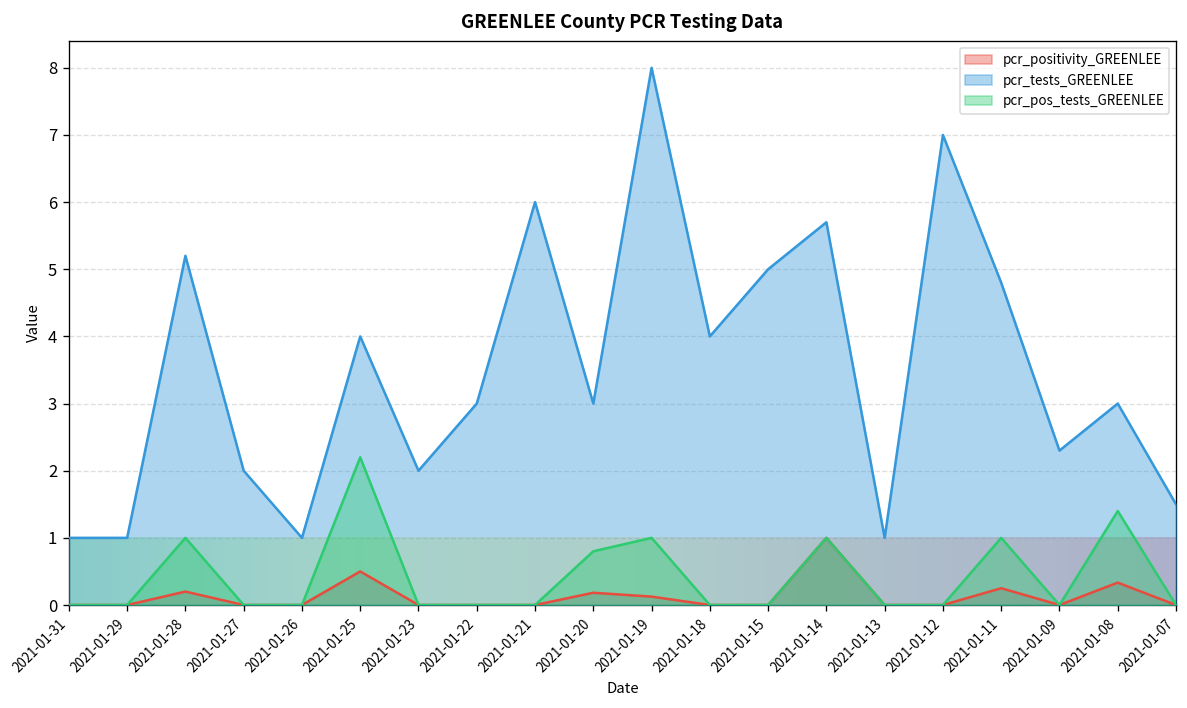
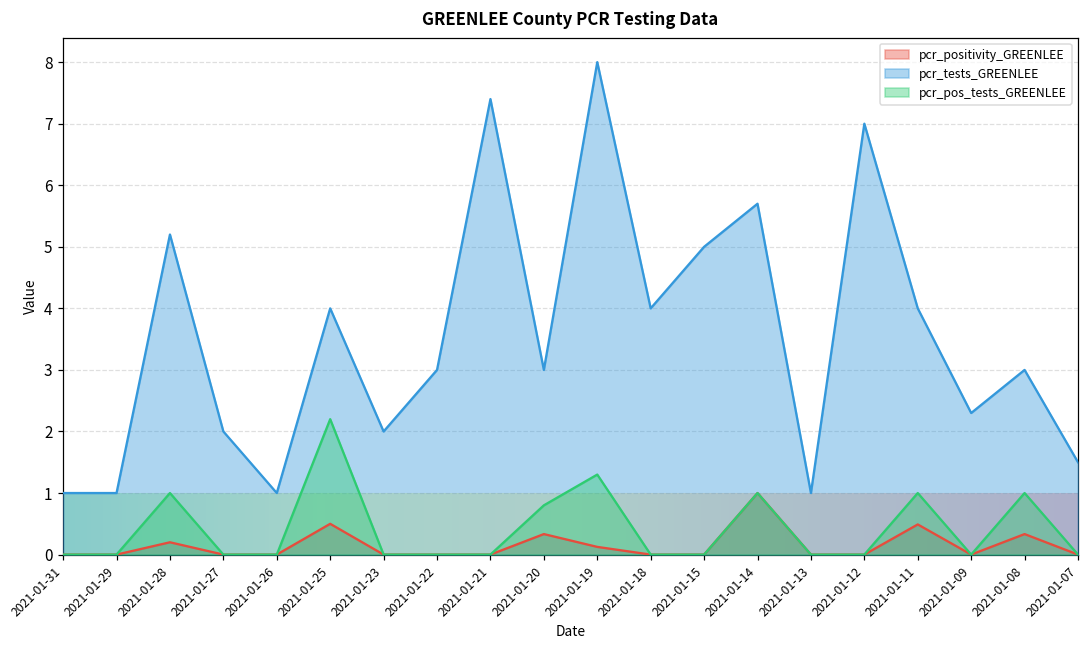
  {
    "pcr_positivity_GREENLEE": {
      "2021-01-28": 0.2,
      "2021-01-25": 0.5,
-     "2021-01-20": 0.2,
+     "2021-01-20": 0.3,
      "2021-01-19": 0.1,
-     "2021-01-11": 0.3,
+     "2021-01-11": 0.5,
      "2021-01-08": 0.3
    },
    "pcr_tests_GREENLEE": {
      "2021-01-31": 1.0,
      "2021-01-29": 1.0,
      "2021-01-28": 5.2,
      "2021-01-27": 2.0,
      "2021-01-26": 1.0,
      "2021-01-25": 4.0,
      "2021-01-23": 2.0,
      "2021-01-22": 3.0,
-     "2021-01-21": 6.0,
+     "2021-01-21": 7.4,
      "2021-01-20": 3.0,
      "2021-01-19": 8.0,
      "2021-01-18": 4.0,
      "2021-01-15": 5.0,
      "2021-01-14": 5.7,
      "2021-01-13": 1.0,
      "2021-01-12": 7.0,
-     "2021-01-11": 4.8,
+     "2021-01-11": 4.0,
      "2021-01-09": 2.3,
      "2021-01-08": 3.0,
      "2021-01-07": 1.5
    },
    "pcr_pos_tests_GREENLEE": {
      "2021-01-28": 1.0,
      "2021-01-25": 2.2,
      "2021-01-20": 0.8,
-     "2021-01-19": 1.0,
+     "2021-01-19": 1.3,
      "2021-01-11": 1.0,
-     "2021-01-08": 1.4
+     "2021-01-08": 1.0
    }
  }
